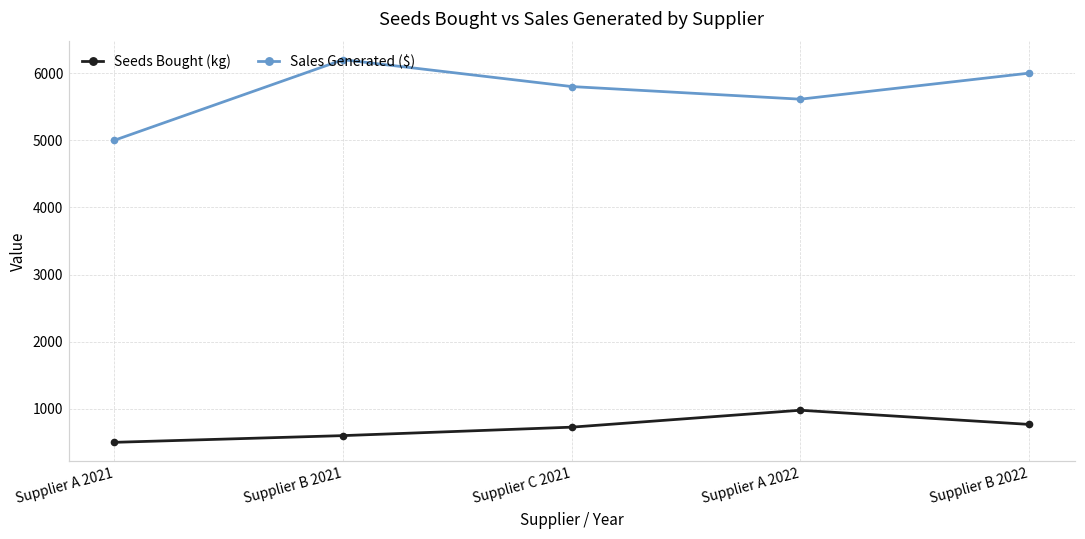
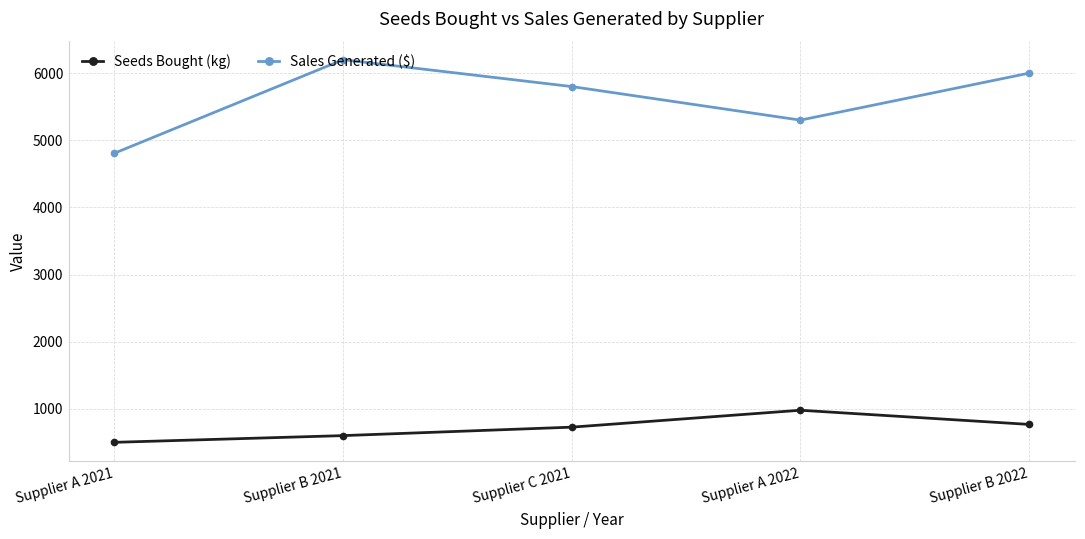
  {
    "Seeds Bought (kg)": {
      "Supplier A 2021": 500,
      "Supplier B 2021": 600,
      "Supplier C 2021": 700,
      "Supplier A 2022": 1000,
      "Supplier B 2022": 800
    },
    "Sales Generated ($)": {
-     "Supplier A 2021": 5000,
+     "Supplier A 2021": 4800,
      "Supplier B 2021": 6200,
      "Supplier C 2021": 5800,
-     "Supplier A 2022": 5600,
+     "Supplier A 2022": 5300,
      "Supplier B 2022": 6000
    }
  }
